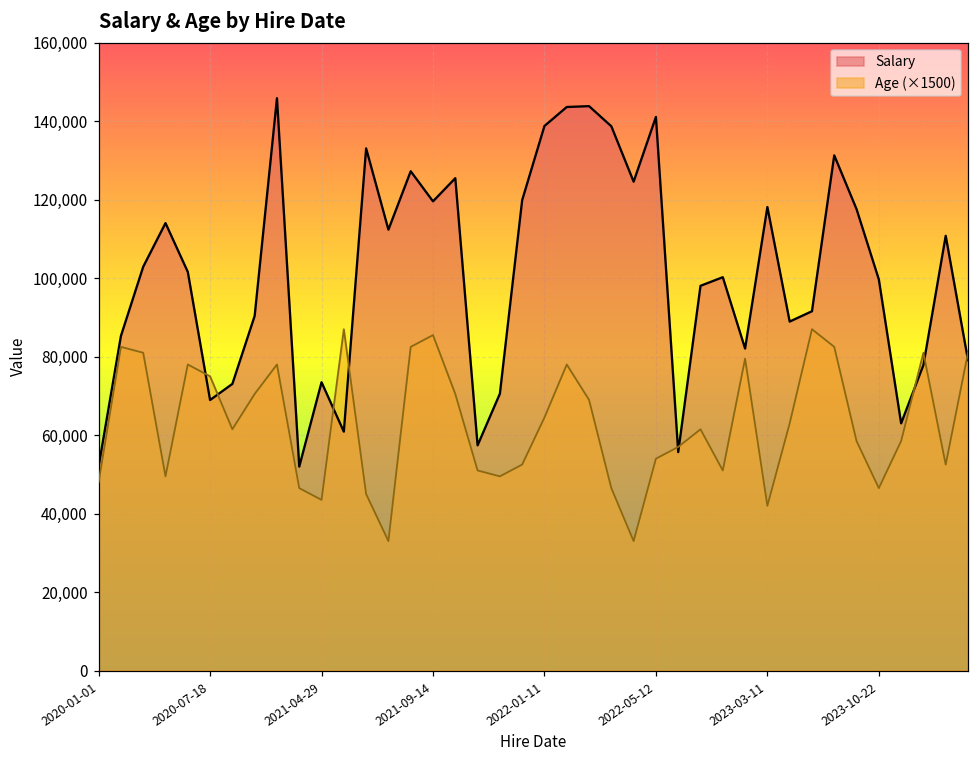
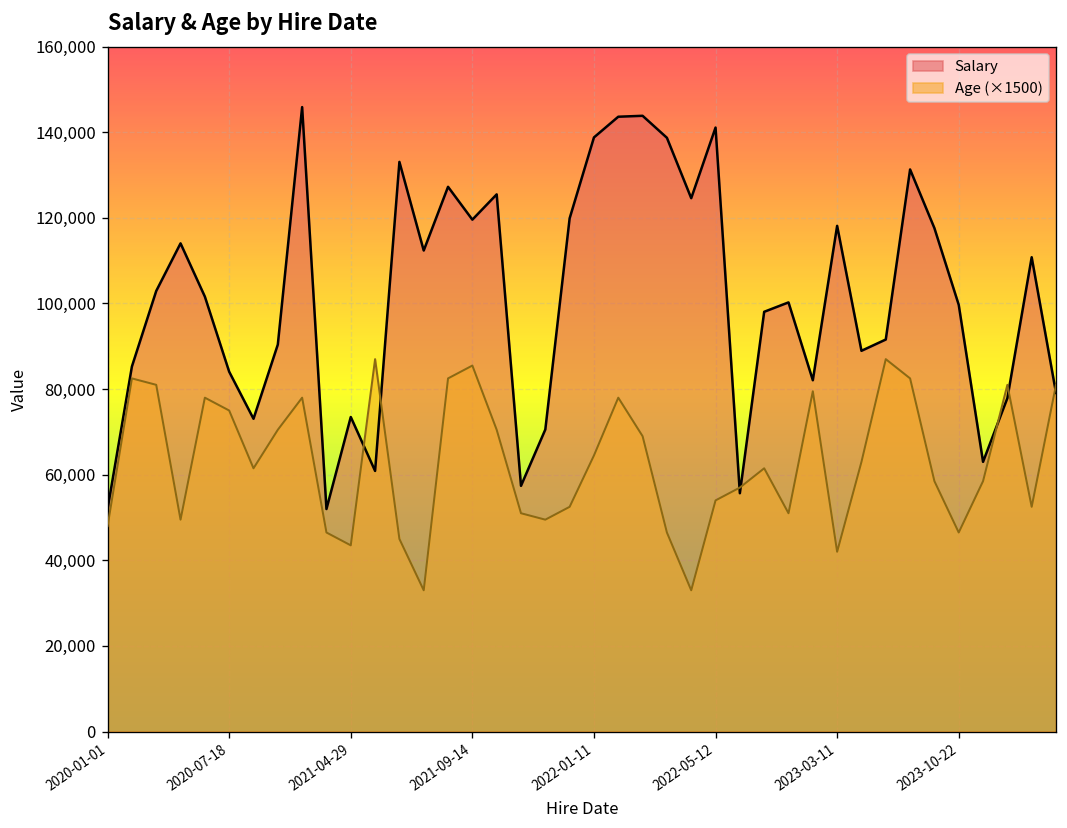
  {
    "Salary": {
-     "2020-07-18": "69,000",
+     "2020-07-18": "84,000",
      "2021-04-29": "73,000",
      "2021-09-14": "120,000"
    },
    "Age (×1500)": {
      "2020-07-18": "75,000",
      "2021-04-29": "44,000",
      "2021-09-14": "86,000"
    }
  }
